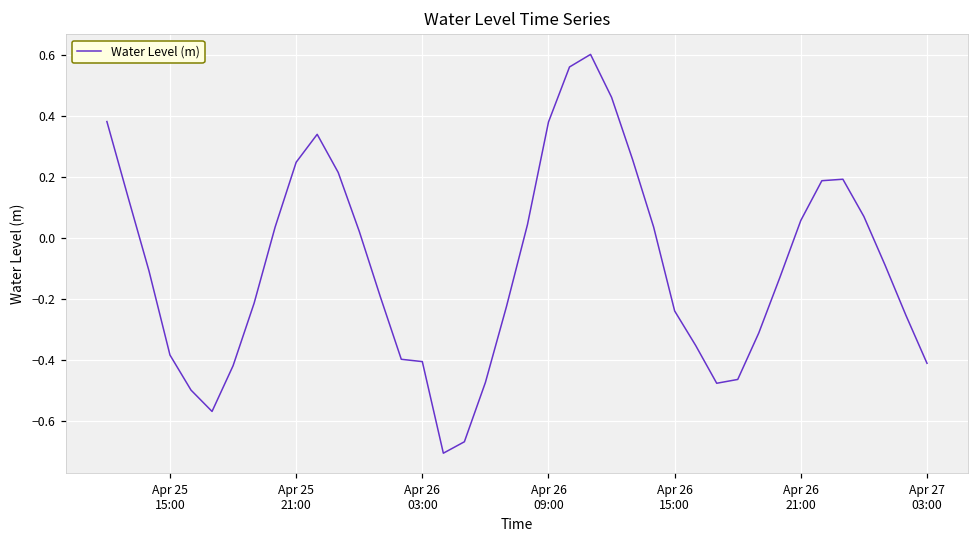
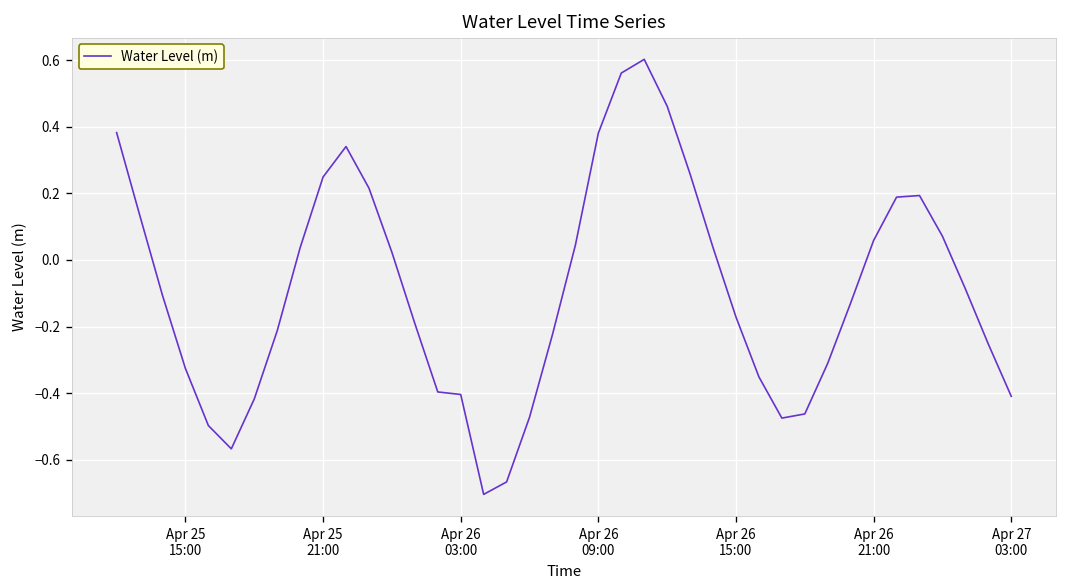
  {
-   "Apr 25 15:00": -0.38,
+   "Apr 25 15:00": -0.33,
    "Apr 25 21:00": 0.25,
    "Apr 26 03:00": -0.40,
    "Apr 26 09:00": 0.38,
-   "Apr 26 15:00": -0.24,
+   "Apr 26 15:00": -0.17,
    "Apr 26 21:00": 0.06,
    "Apr 27 03:00": -0.41
  }
